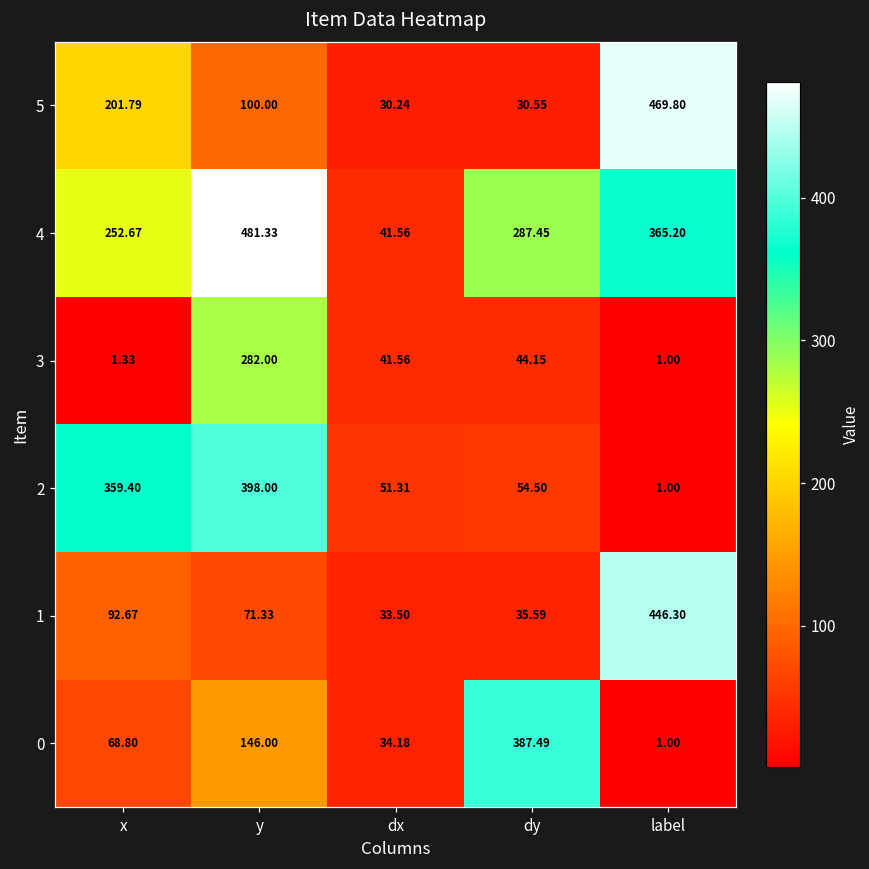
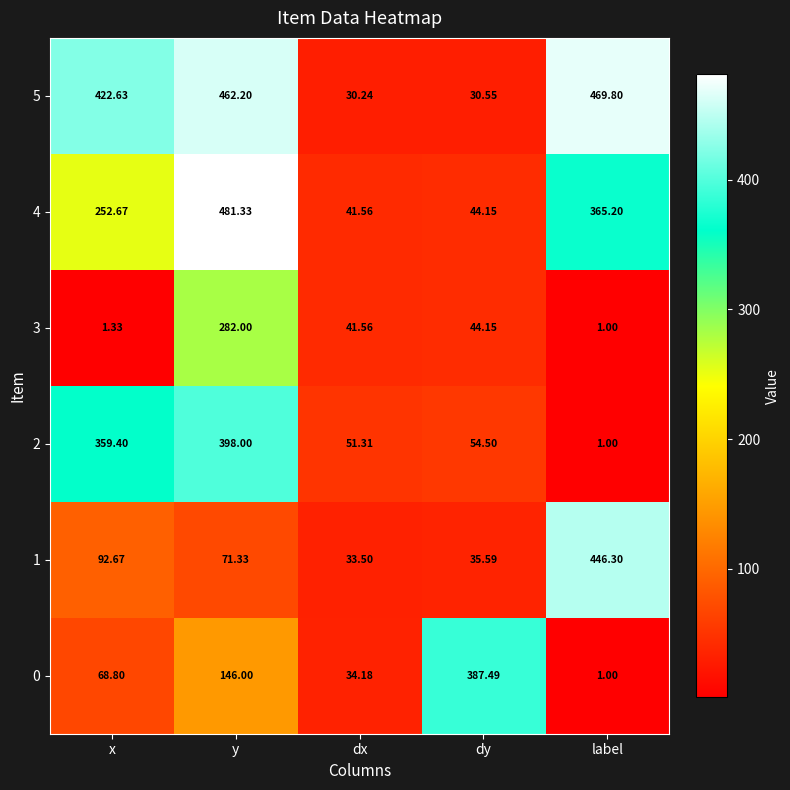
  {
    "5": {
-     "x": 201.79,
-     "y": 100.00,
+     "x": 422.63,
+     "y": 462.20,
      "dx": 30.24,
      "dy": 30.55,
      "label": 469.80
    },
    "4": {
      "x": 252.67,
      "y": 481.33,
      "dx": 41.56,
-     "dy": 287.45,
+     "dy": 44.15,
      "label": 365.20
    },
    "3": {
      "x": 1.33,
      "y": 282.00,
      "dx": 41.56,
      "dy": 44.15,
      "label": 1.00
    },
    "2": {
      "x": 359.40,
      "y": 398.00,
      "dx": 51.31,
      "dy": 54.50,
      "label": 1.00
    },
    "1": {
      "x": 92.67,
      "y": 71.33,
      "dx": 33.50,
      "dy": 35.59,
      "label": 446.30
    },
    "0": {
      "x": 68.80,
      "y": 146.00,
      "dx": 34.18,
      "dy": 387.49,
      "label": 1.00
    }
  }
